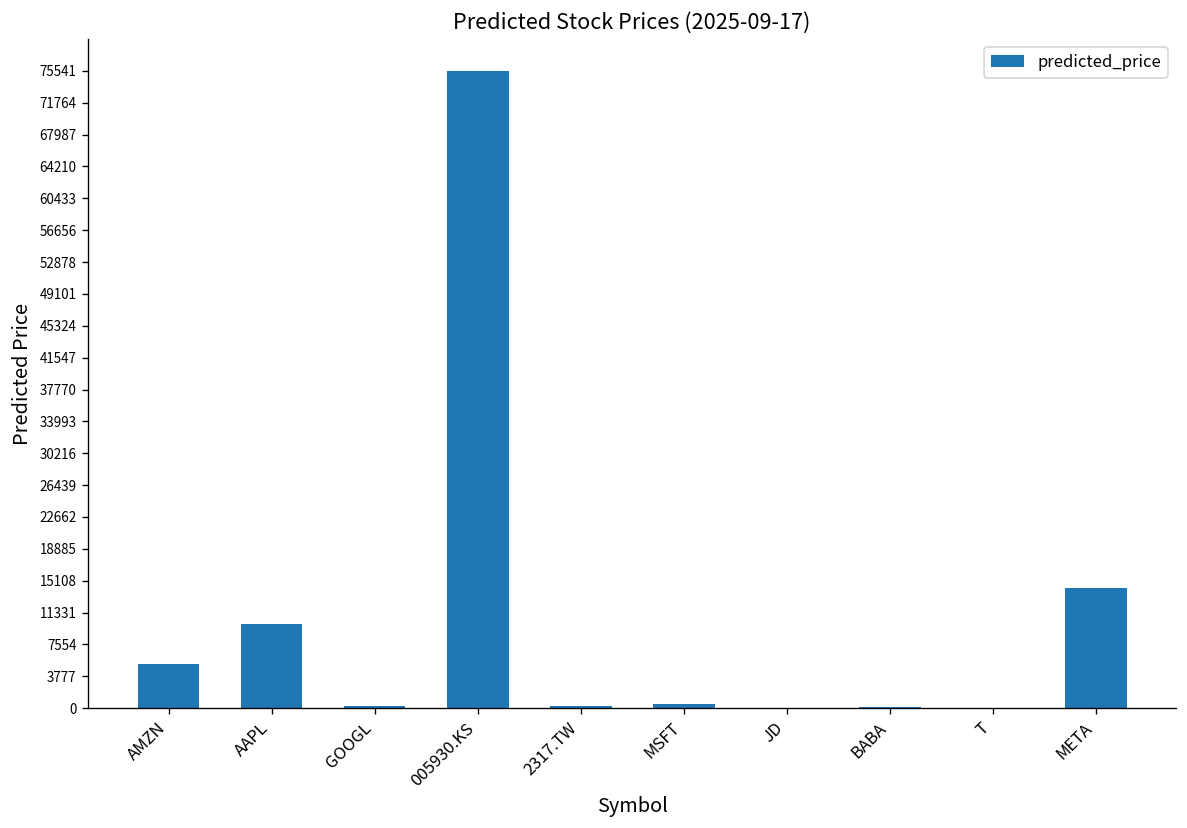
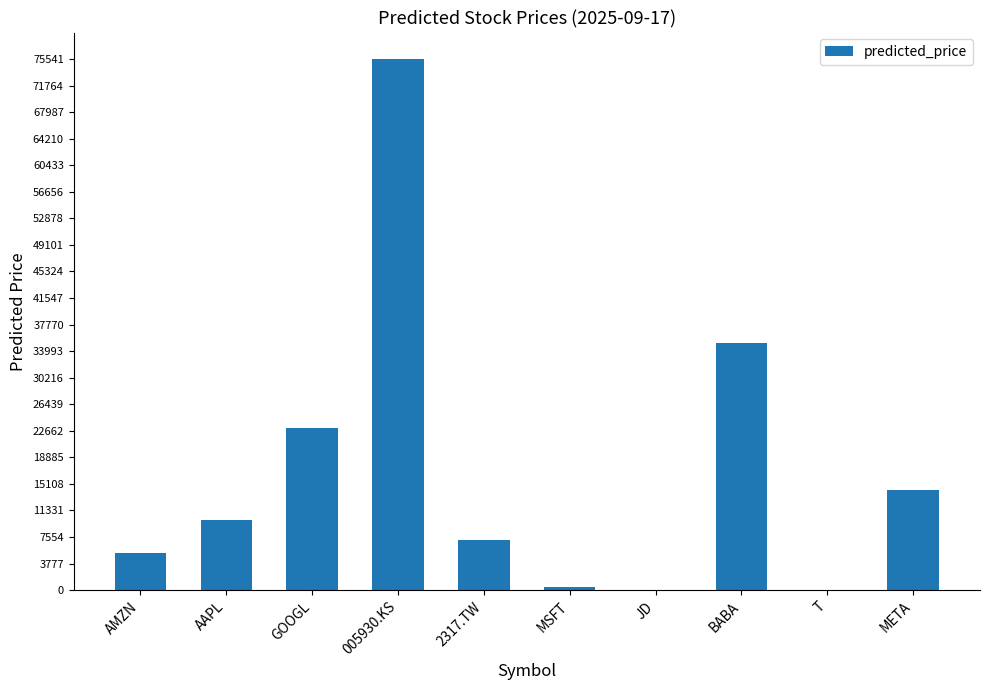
  {
    "AMZN": 5000,
    "AAPL": 10000,
-   "GOOGL": 0,
+   "GOOGL": 23000,
    "005930.KS": 76000,
-   "2317.TW": 0,
+   "2317.TW": 7000,
    "MSFT": 1000,
-   "BABA": 0,
+   "BABA": 35000,
    "META": 14000
  }
